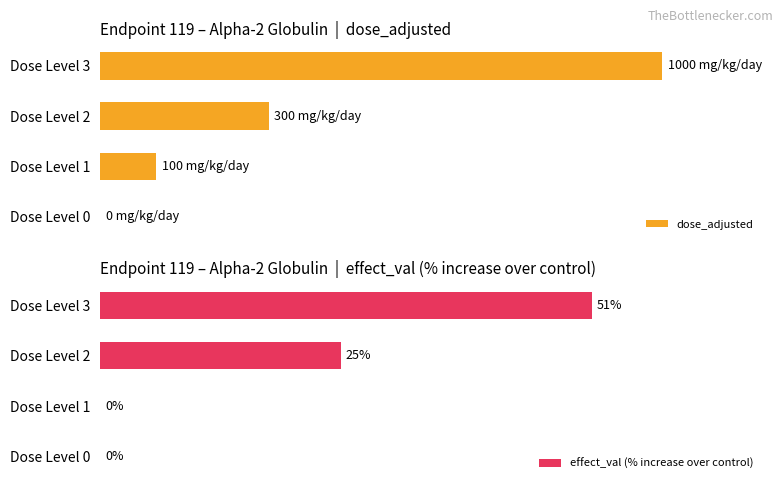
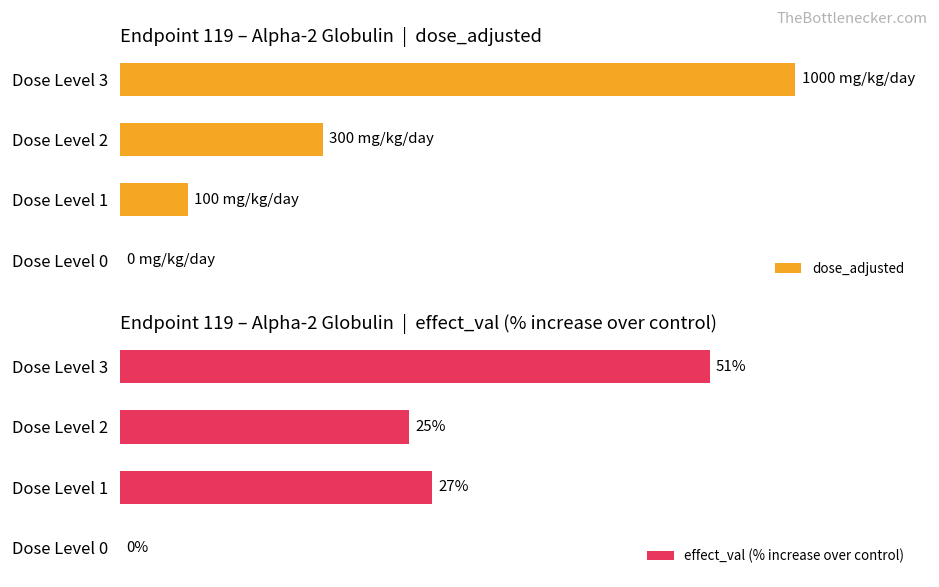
  {
    "Endpoint 119 – Alpha-2 Globulin | dose_adjusted": {
      "Dose Level 3": "1000",
      "Dose Level 2": "300",
      "Dose Level 1": "100",
      "Dose Level 0": "0"
    },
    "Endpoint 119 – Alpha-2 Globulin | effect_val (% increase over control)": {
      "Dose Level 3": "51%",
      "Dose Level 2": "25%",
-     "Dose Level 1": "0%",
+     "Dose Level 1": "27%",
      "Dose Level 0": "0%"
    }
  }
